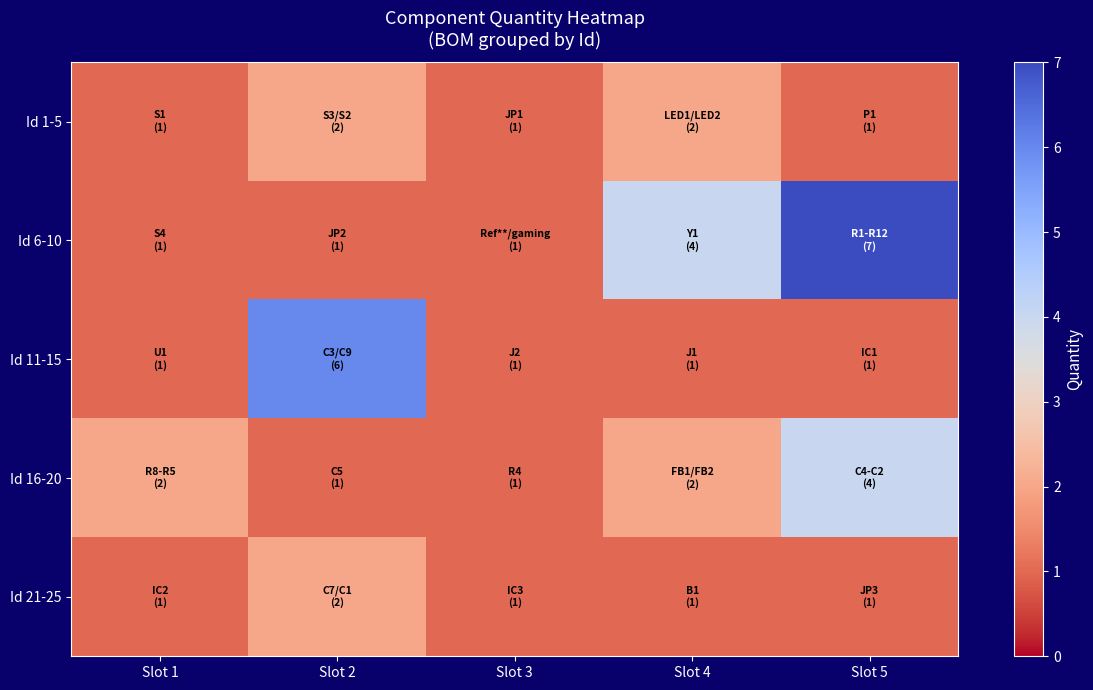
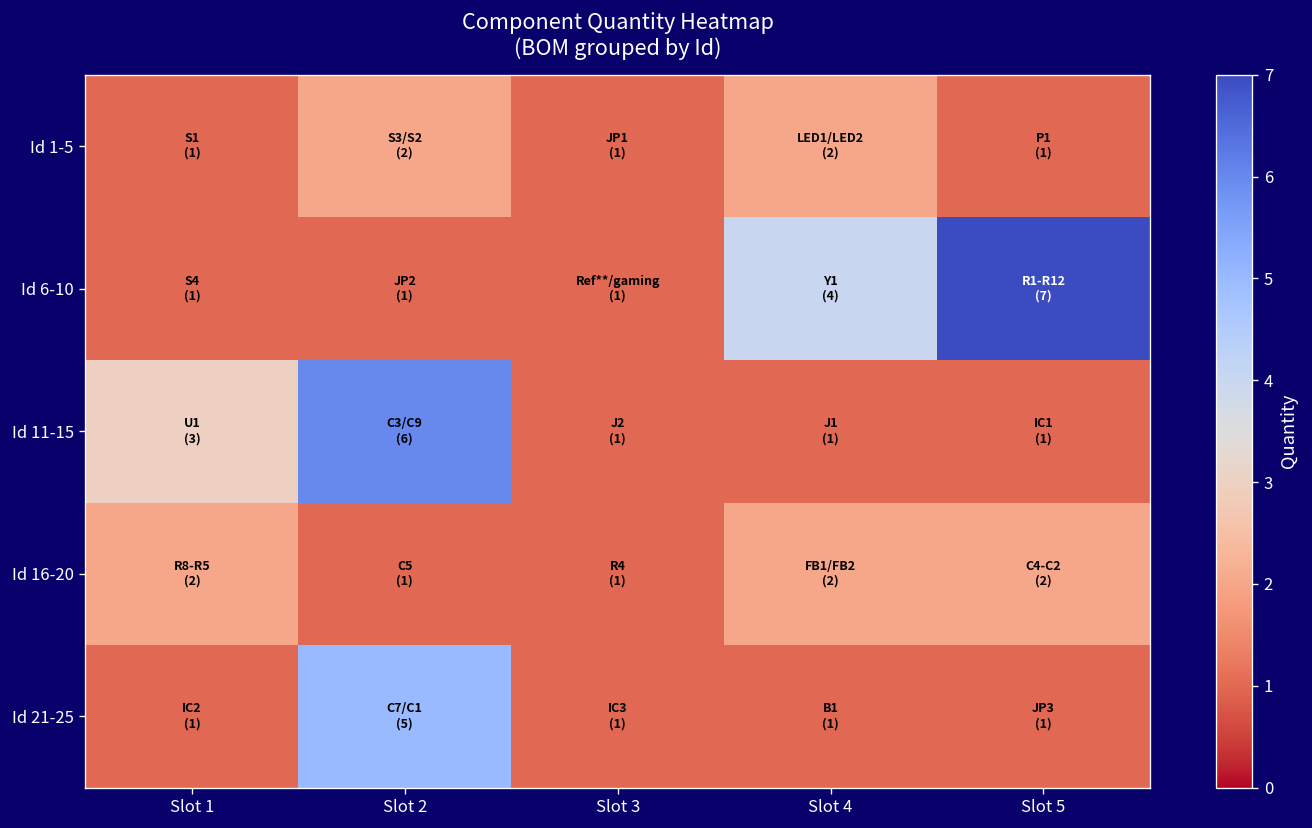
  {
    "Id 1-5": {
      "Slot 1": "(1)",
      "Slot 2": "(2)",
      "Slot 3": "(1)",
      "Slot 4": "(2)",
      "Slot 5": "(1)"
    },
    "Id 6-10": {
      "Slot 1": "(1)",
      "Slot 2": "(1)",
      "Slot 3": "(1)",
      "Slot 4": "(4)",
      "Slot 5": "(7)"
    },
    "Id 11-15": {
-     "Slot 1": "(1)",
+     "Slot 1": "(3)",
      "Slot 2": "(6)",
      "Slot 3": "(1)",
      "Slot 4": "(1)",
      "Slot 5": "(1)"
    },
    "Id 16-20": {
      "Slot 1": "(2)",
      "Slot 2": "(1)",
      "Slot 3": "(1)",
      "Slot 4": "(2)",
-     "Slot 5": "(4)"
+     "Slot 5": "(2)"
    },
    "Id 21-25": {
      "Slot 1": "(1)",
-     "Slot 2": "(2)",
+     "Slot 2": "(5)",
      "Slot 3": "(1)",
      "Slot 4": "(1)",
      "Slot 5": "(1)"
    }
  }
